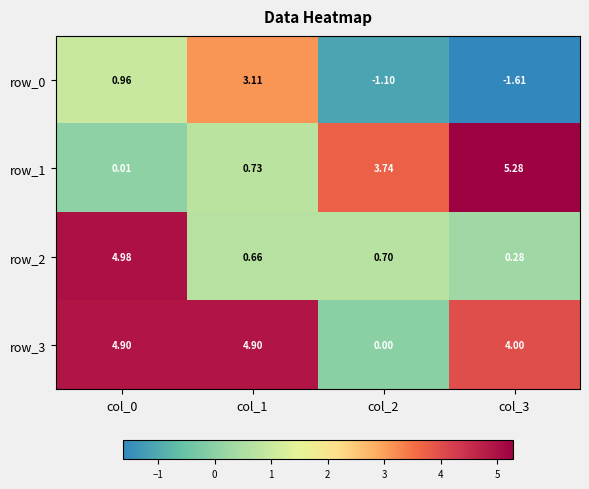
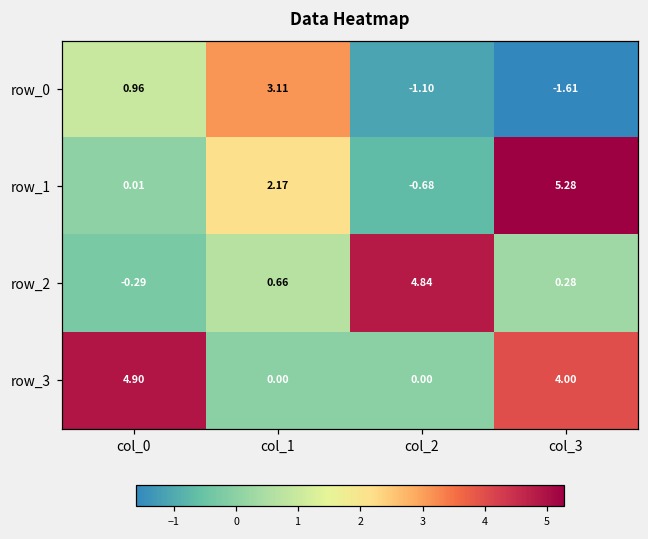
  {
    "row_0": {
      "col_0": 0.96,
      "col_1": 3.11,
      "col_2": -1.10,
      "col_3": -1.61
    },
    "row_1": {
      "col_0": 0.01,
-     "col_1": 0.73,
-     "col_2": 3.74,
+     "col_1": 2.17,
+     "col_2": -0.68,
      "col_3": 5.28
    },
    "row_2": {
-     "col_0": 4.98,
+     "col_0": -0.29,
      "col_1": 0.66,
-     "col_2": 0.70,
+     "col_2": 4.84,
      "col_3": 0.28
    },
    "row_3": {
      "col_0": 4.90,
-     "col_1": 4.90,
+     "col_1": 0.00,
      "col_2": 0.00,
      "col_3": 4.00
    }
  }
